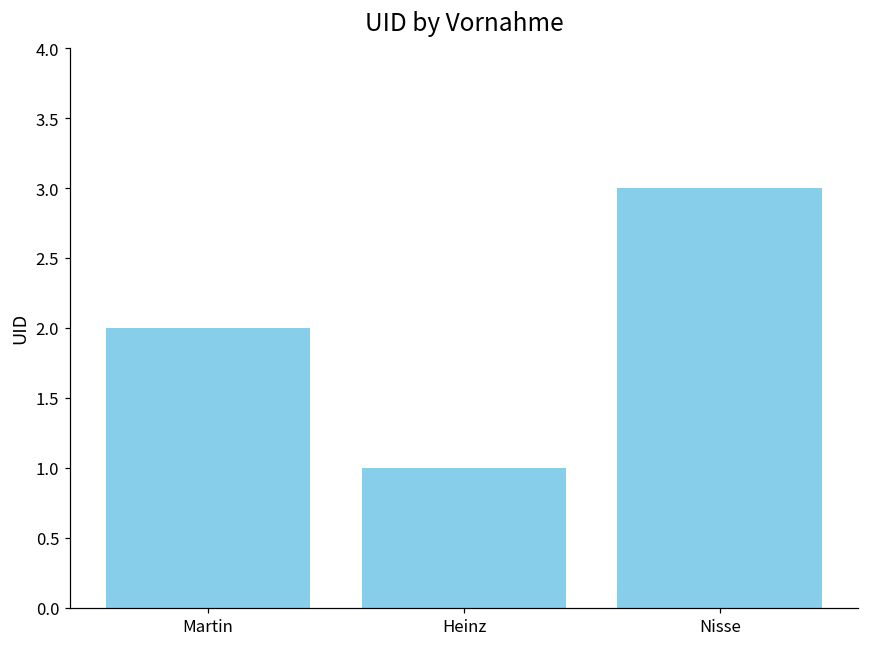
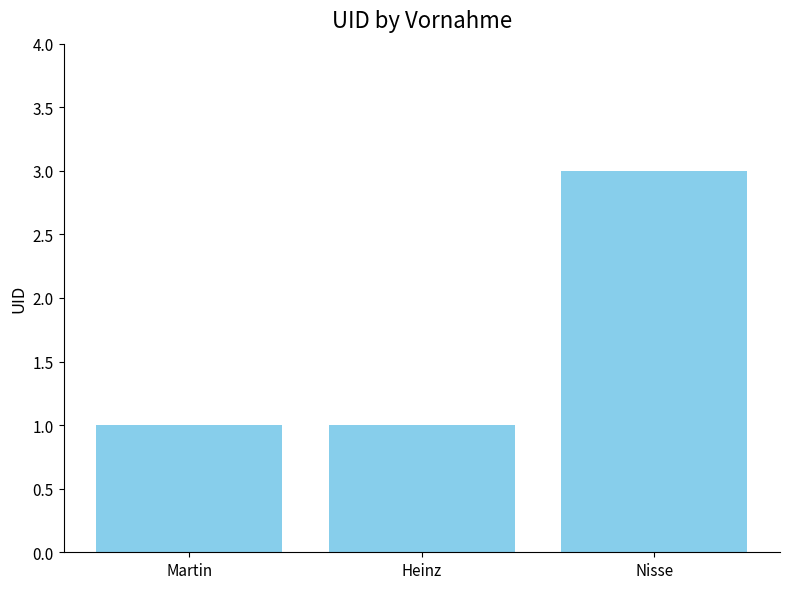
  {
-   "Martin": 2,
+   "Martin": 1,
    "Heinz": 1,
    "Nisse": 3
  }
